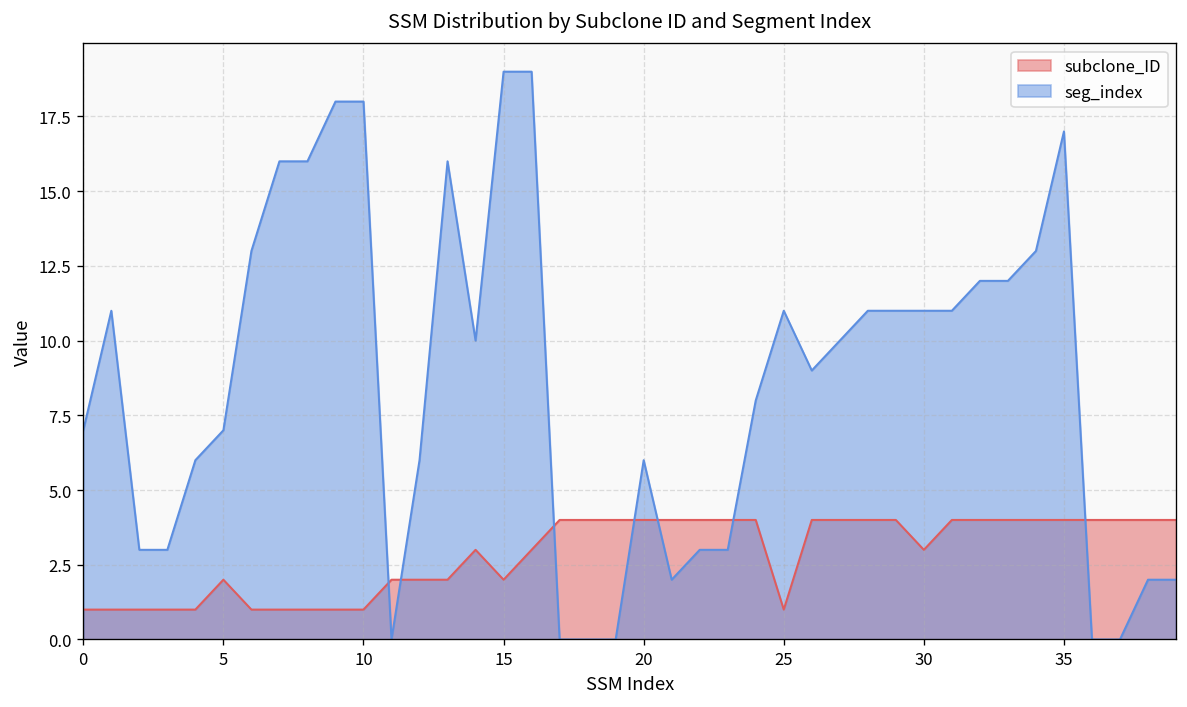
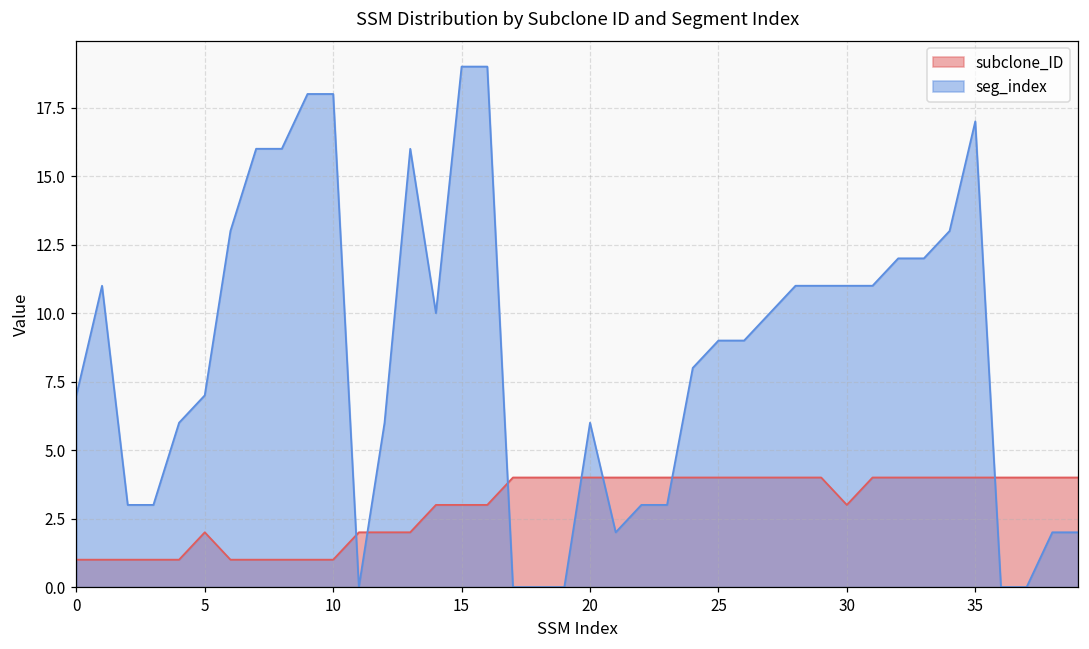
  {
    "subclone_ID": {
      "0": 1,
      "5": 2,
      "10": 1,
-     "15": 2,
+     "15": 3,
      "20": 4,
-     "25": 1,
+     "25": 4,
      "30": 3,
      "35": 4
    },
    "seg_index": {
      "0": 7,
      "5": 7,
      "10": 18,
      "15": 19,
      "20": 6,
-     "25": 11,
+     "25": 9,
      "30": 11,
      "35": 17
    }
  }
